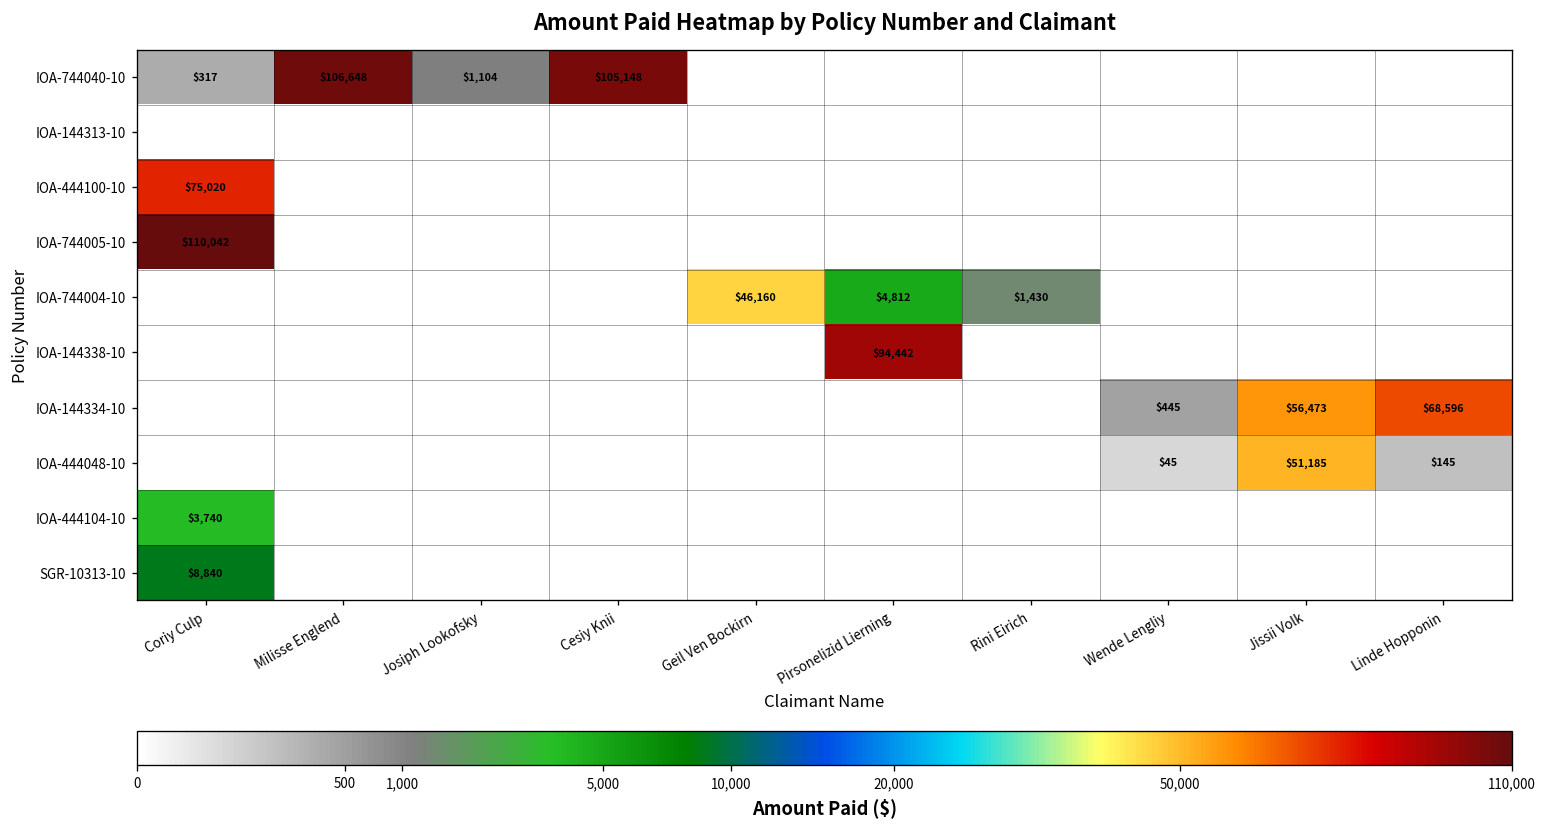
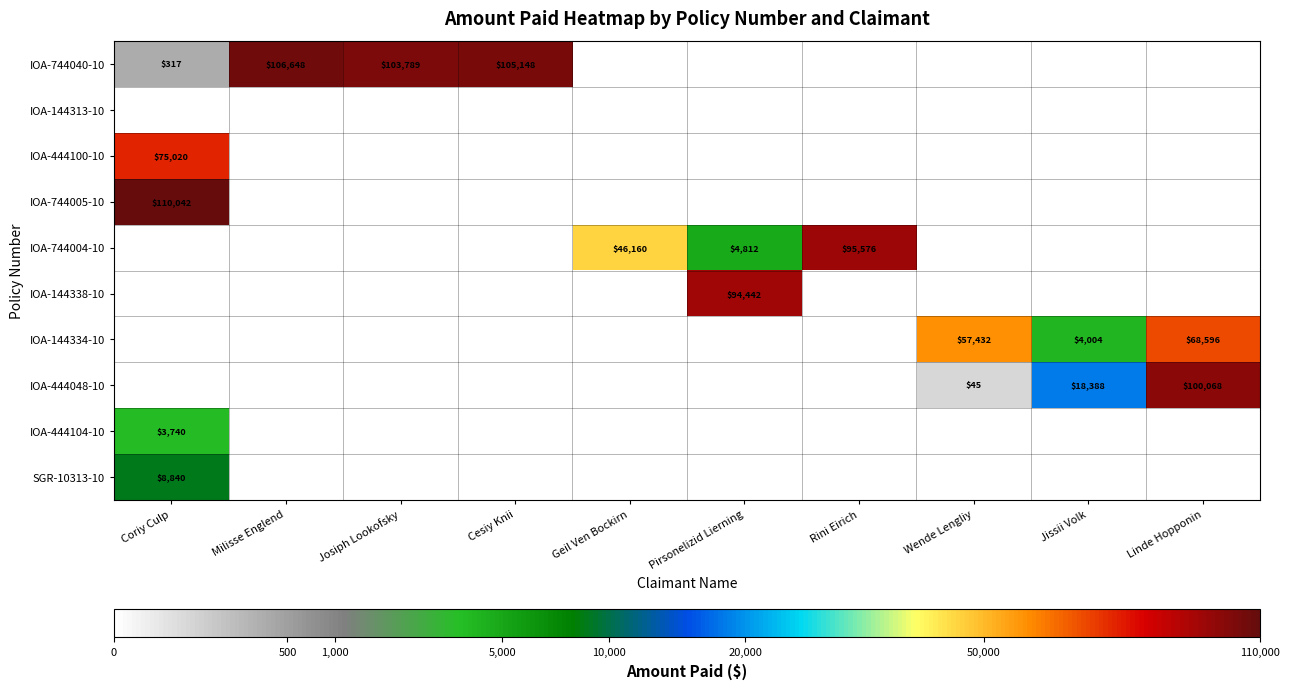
  {
    "IOA-744040-10": {
      "Coriy Culp": "$317",
      "Milisse Englend": "$106,648",
-     "Josiph Lookofsky": "$1,104",
+     "Josiph Lookofsky": "$103,789",
      "Cesiy Knii": "$105,148"
    },
    "IOA-444100-10": {
      "Coriy Culp": "$75,020"
    },
    "IOA-744005-10": {
      "Coriy Culp": "$110,042"
    },
    "IOA-744004-10": {
      "Geil Ven Bockirn": "$46,160",
      "Pirsonelizid Lierning": "$4,812",
-     "Rini Eirich": "$1,430"
+     "Rini Eirich": "$95,576"
    },
    "IOA-144338-10": {
      "Pirsonelizid Lierning": "$94,442"
    },
    "IOA-144334-10": {
-     "Wende Lengliy": "$445",
-     "Jissii Volk": "$56,473",
+     "Wende Lengliy": "$57,432",
+     "Jissii Volk": "$4,004",
      "Linde Hopponin": "$68,596"
    },
    "IOA-444048-10": {
      "Wende Lengliy": "$45",
-     "Jissii Volk": "$51,185",
-     "Linde Hopponin": "$145"
+     "Jissii Volk": "$18,388",
+     "Linde Hopponin": "$100,068"
    },
    "IOA-444104-10": {
      "Coriy Culp": "$3,740"
    },
    "SGR-10313-10": {
      "Coriy Culp": "$8,840"
    }
  }
